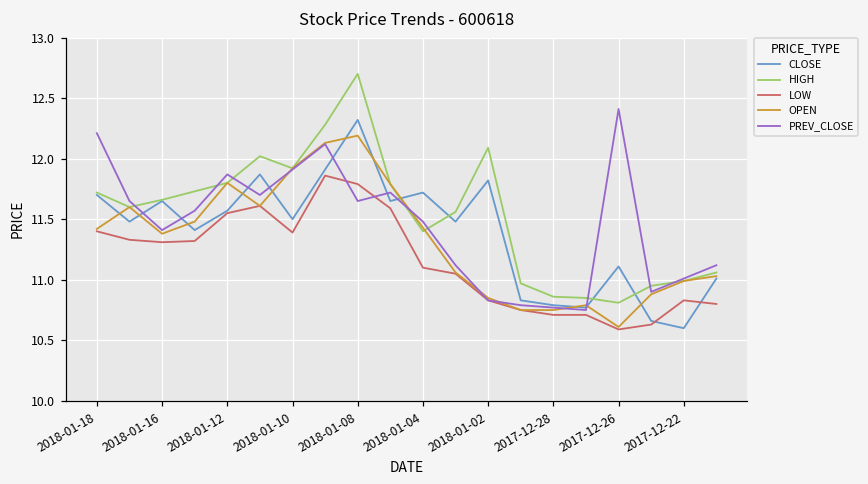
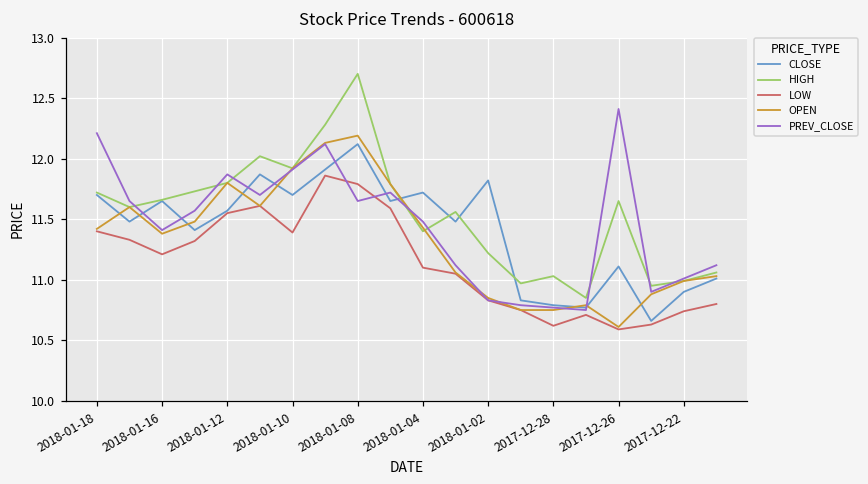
  {
    "CLOSE": {
-     "2018-01-10": 11.5,
-     "2018-01-08": 12.32,
+     "2018-01-10": 11.7,
+     "2018-01-08": 12.12,
      "2018-01-04": 11.72,
      "2018-01-02": 11.82,
      "2017-12-26": 11.11,
-     "2017-12-22": 10.6
+     "2017-12-22": 10.9
    },
    "HIGH": {
      "2018-01-08": 12.70,
      "2018-01-04": 11.40,
-     "2018-01-02": 12.09,
-     "2017-12-28": 10.86,
-     "2017-12-26": 10.81
+     "2018-01-02": 11.22,
+     "2017-12-28": 11.03,
+     "2017-12-26": 11.65
    },
    "LOW": {
-     "2018-01-16": 11.31,
+     "2018-01-16": 11.21,
      "2018-01-10": 11.39,
      "2018-01-08": 11.79,
      "2018-01-04": 11.10,
-     "2017-12-28": 10.71,
-     "2017-12-22": 10.83
+     "2017-12-28": 10.62,
+     "2017-12-22": 10.74
    },
    "OPEN": {
      "2018-01-16": 11.38,
      "2018-01-08": 12.19,
      "2018-01-04": 11.43
    },
    "PREV_CLOSE": {
      "2018-01-18": 12.21,
      "2018-01-16": 11.41,
      "2018-01-12": 11.87,
      "2018-01-08": 11.65,
      "2018-01-04": 11.48,
      "2017-12-26": 12.41
    }
  }
